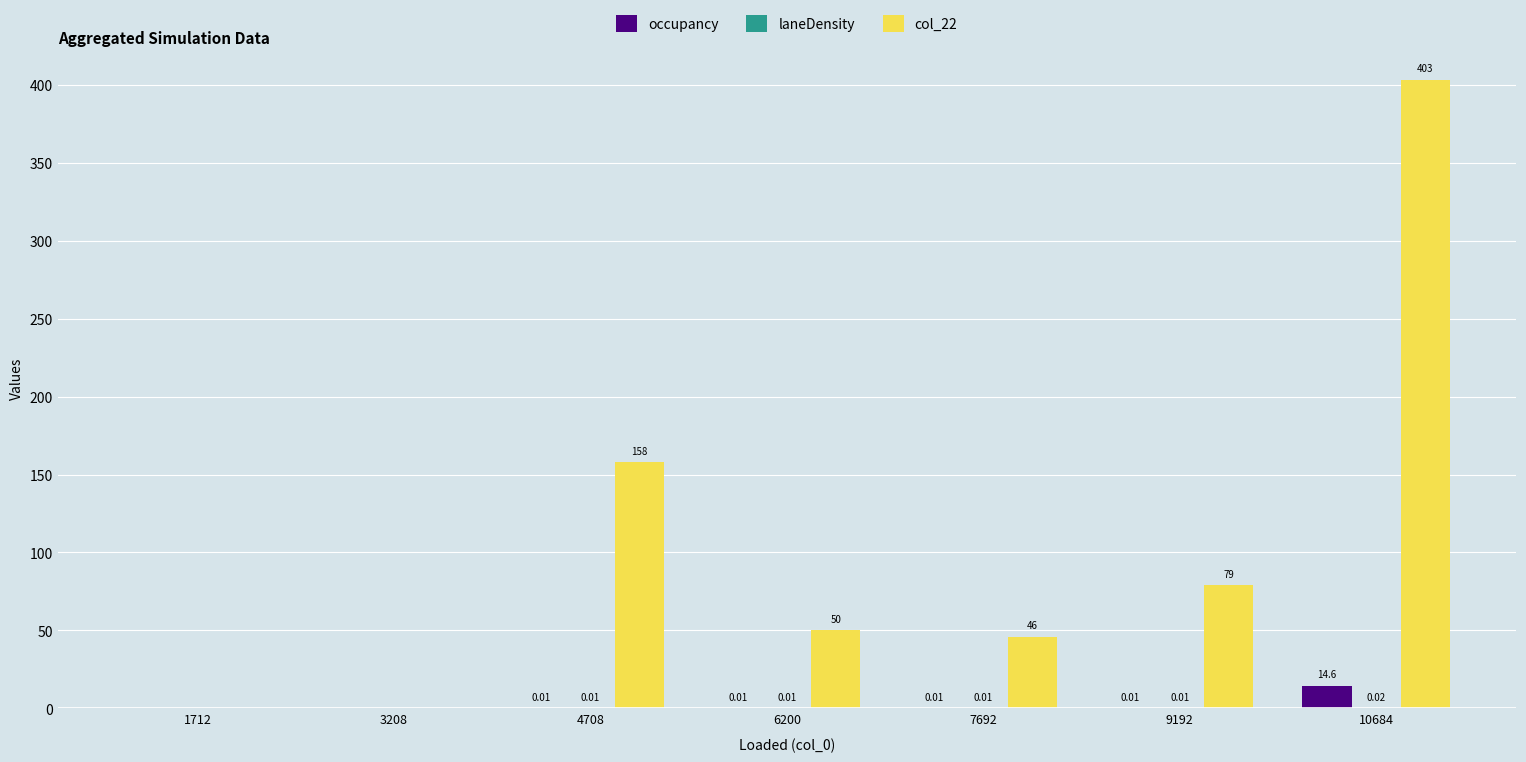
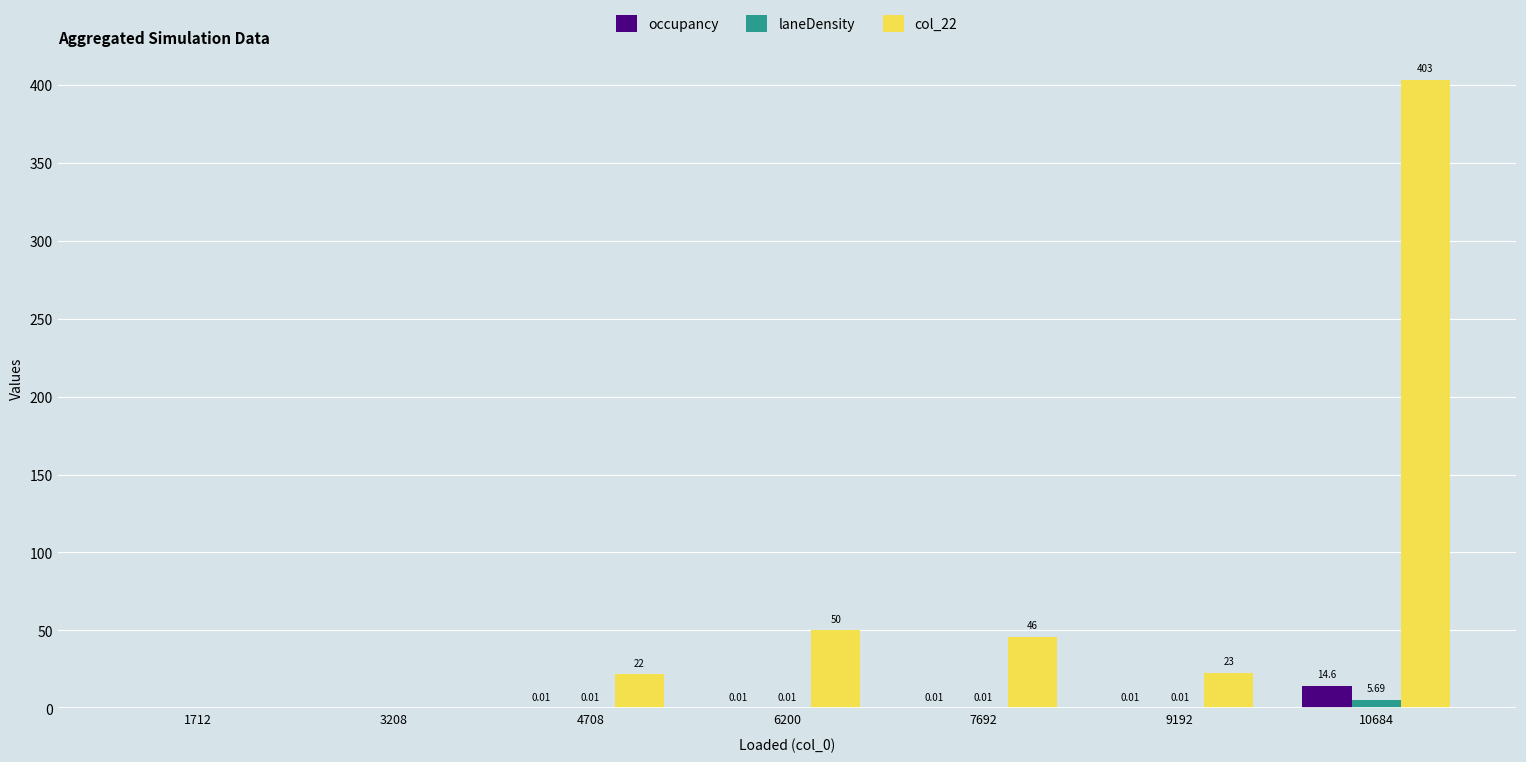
  {
    "occupancy": {
      "4708": 0.01,
      "6200": 0.01,
      "7692": 0.01,
      "9192": 0.01,
      "10684": 14.6
    },
    "laneDensity": {
      "4708": 0.01,
      "6200": 0.01,
      "7692": 0.01,
      "9192": 0.01,
-     "10684": 0.02
+     "10684": 5.69
    },
    "col_22": {
-     "4708": 158,
+     "4708": 22,
      "6200": 50,
      "7692": 46,
-     "9192": 79,
+     "9192": 23,
      "10684": 403
    }
  }
